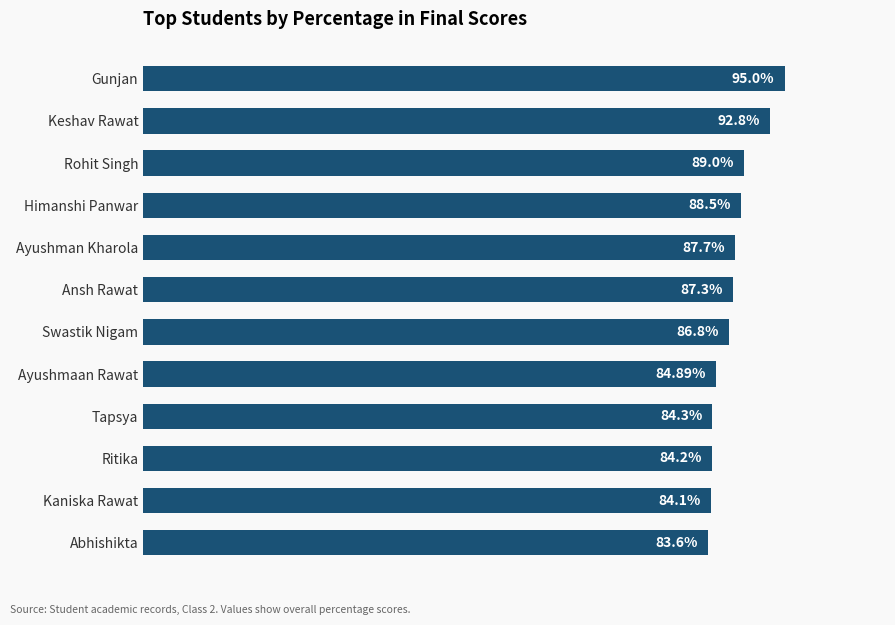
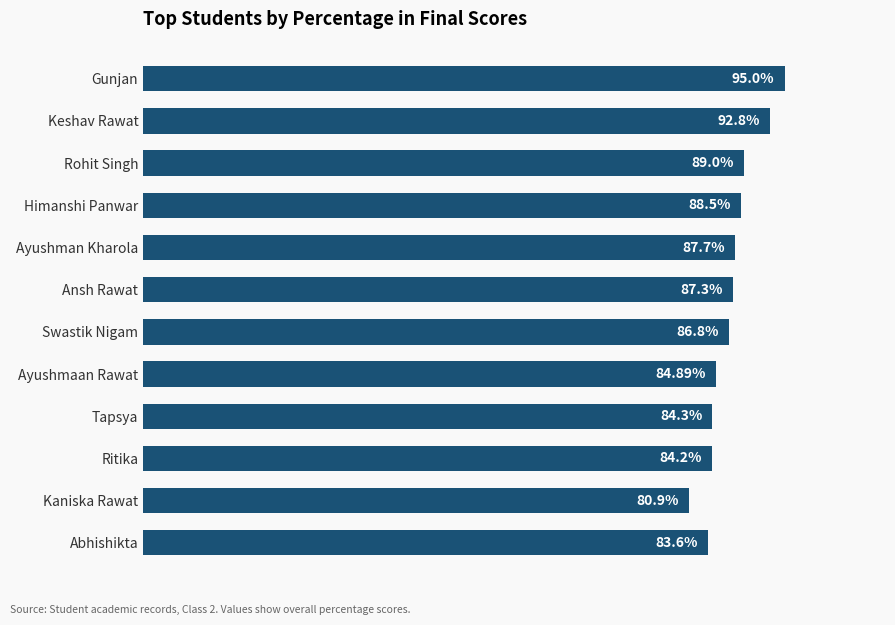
  {
    "Gunjan": "95.0%",
    "Keshav Rawat": "92.8%",
    "Rohit Singh": "89.0%",
    "Himanshi Panwar": "88.5%",
    "Ayushman Kharola": "87.7%",
    "Ansh Rawat": "87.3%",
    "Swastik Nigam": "86.8%",
    "Ayushmaan Rawat": "84.89%",
    "Tapsya": "84.3%",
    "Ritika": "84.2%",
-   "Kaniska Rawat": "84.1%",
+   "Kaniska Rawat": "80.9%",
    "Abhishikta": "83.6%"
  }
